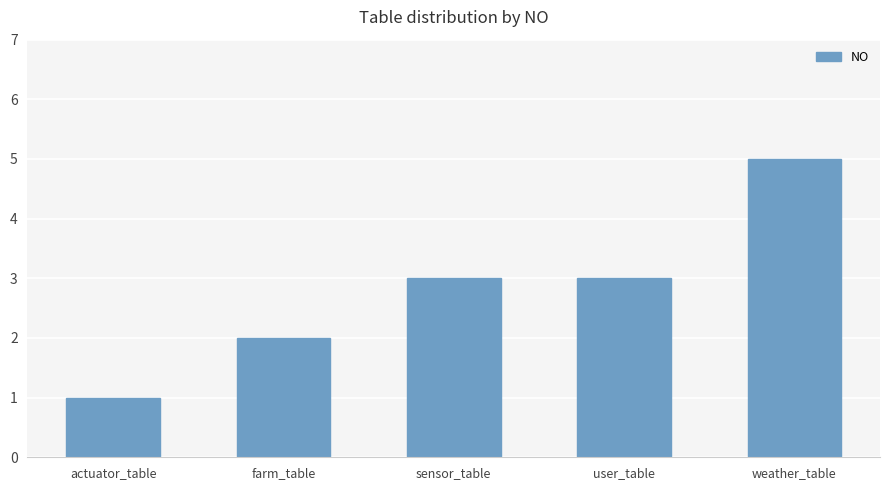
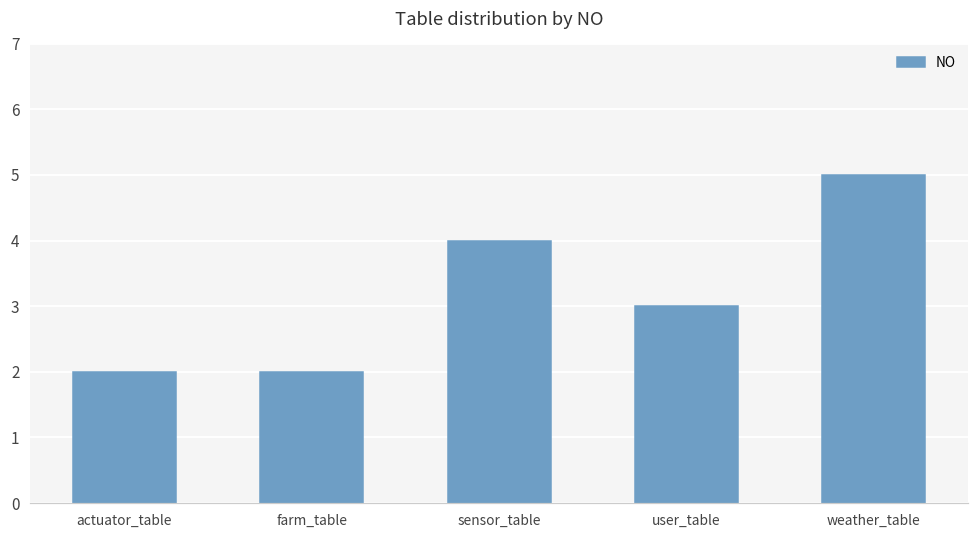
  {
-   "actuator_table": 1,
+   "actuator_table": 2,
    "farm_table": 2,
-   "sensor_table": 3,
+   "sensor_table": 4,
    "user_table": 3,
    "weather_table": 5
  }
